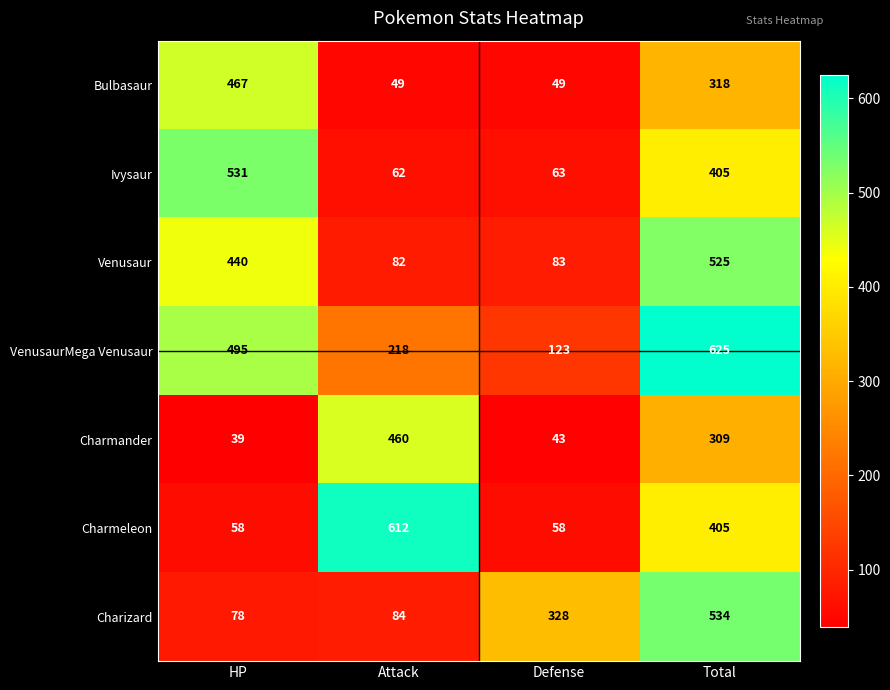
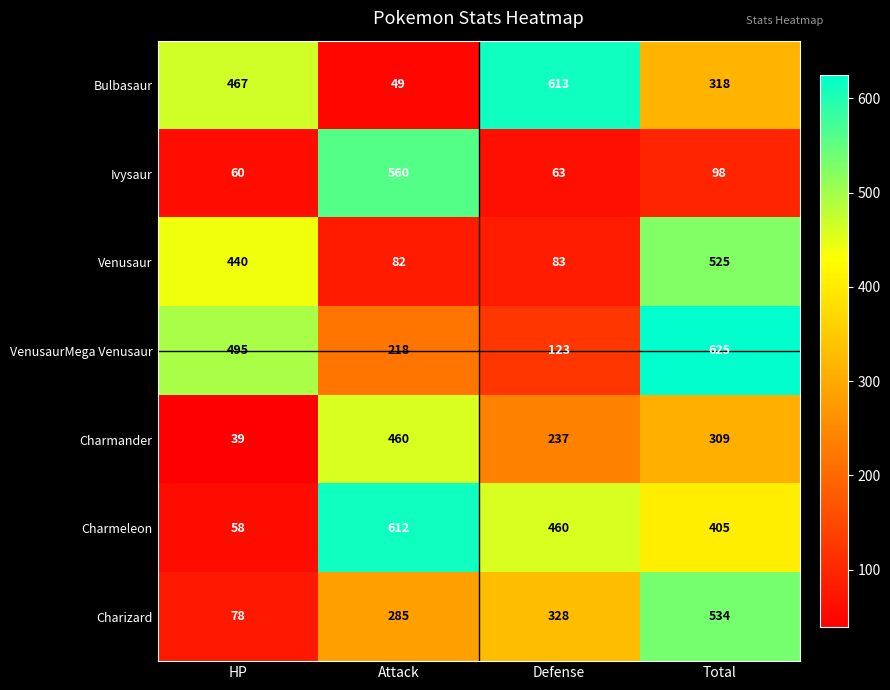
  {
    "Bulbasaur": {
      "HP": 467,
      "Attack": 49,
-     "Defense": 49,
+     "Defense": 613,
      "Total": 318
    },
    "Ivysaur": {
-     "HP": 531,
-     "Attack": 62,
+     "HP": 60,
+     "Attack": 560,
      "Defense": 63,
-     "Total": 405
+     "Total": 98
    },
    "Venusaur": {
      "HP": 440,
      "Attack": 82,
      "Defense": 83,
      "Total": 525
    },
    "VenusaurMega Venusaur": {
      "HP": 495,
      "Attack": 218,
      "Defense": 123,
      "Total": 625
    },
    "Charmander": {
      "HP": 39,
      "Attack": 460,
-     "Defense": 43,
+     "Defense": 237,
      "Total": 309
    },
    "Charmeleon": {
      "HP": 58,
      "Attack": 612,
-     "Defense": 58,
+     "Defense": 460,
      "Total": 405
    },
    "Charizard": {
      "HP": 78,
-     "Attack": 84,
+     "Attack": 285,
      "Defense": 328,
      "Total": 534
    }
  }
